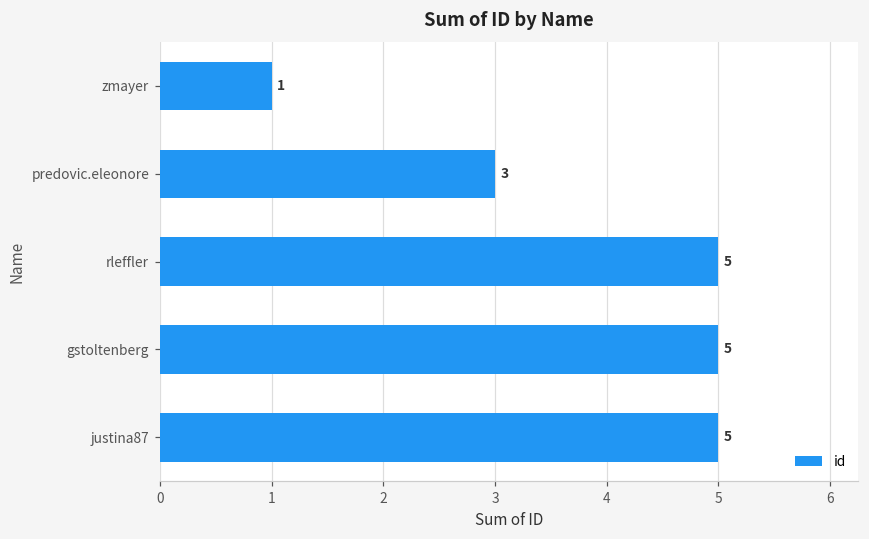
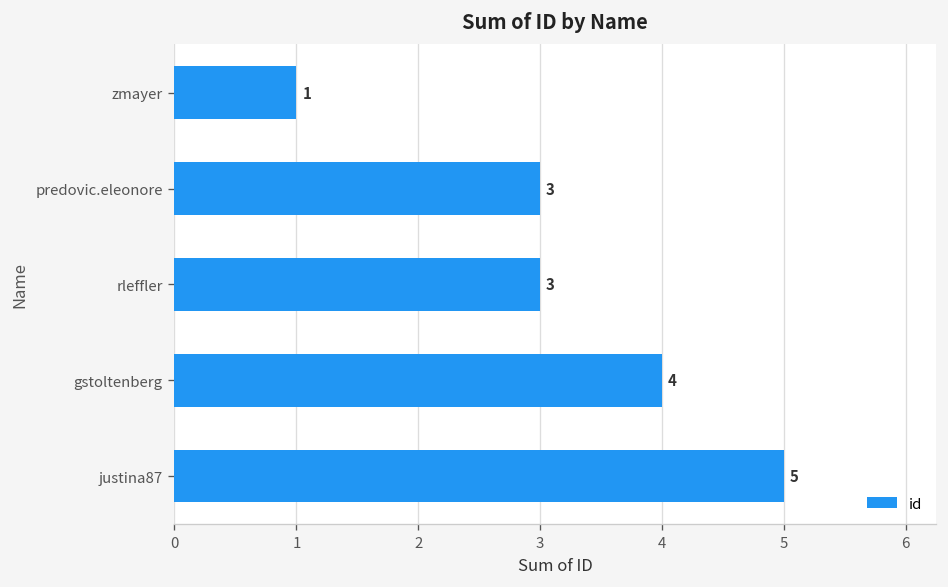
  {
    "zmayer": 1,
    "predovic.eleonore": 3,
-   "rleffler": 5,
-   "gstoltenberg": 5,
+   "rleffler": 3,
+   "gstoltenberg": 4,
    "justina87": 5
  }
